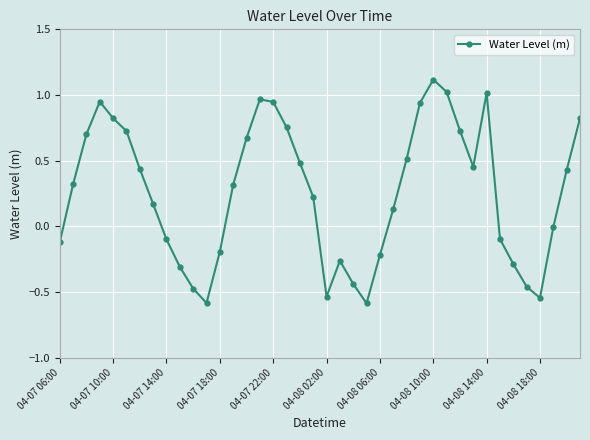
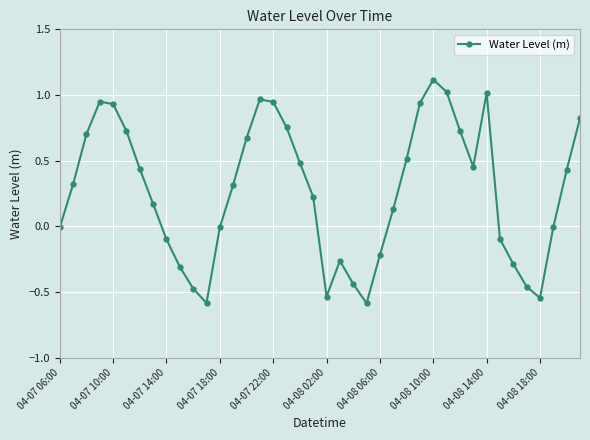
  {
-   "04-07 06:00": -0.12,
-   "04-07 10:00": 0.82,
+   "04-07 06:00": -0.01,
+   "04-07 10:00": 0.93,
    "04-07 14:00": -0.10,
-   "04-07 18:00": -0.19,
+   "04-07 18:00": -0.01,
    "04-07 22:00": 0.95,
    "04-08 02:00": -0.53,
    "04-08 06:00": -0.22,
    "04-08 10:00": 1.12,
    "04-08 14:00": 1.02,
    "04-08 18:00": -0.54
  }
